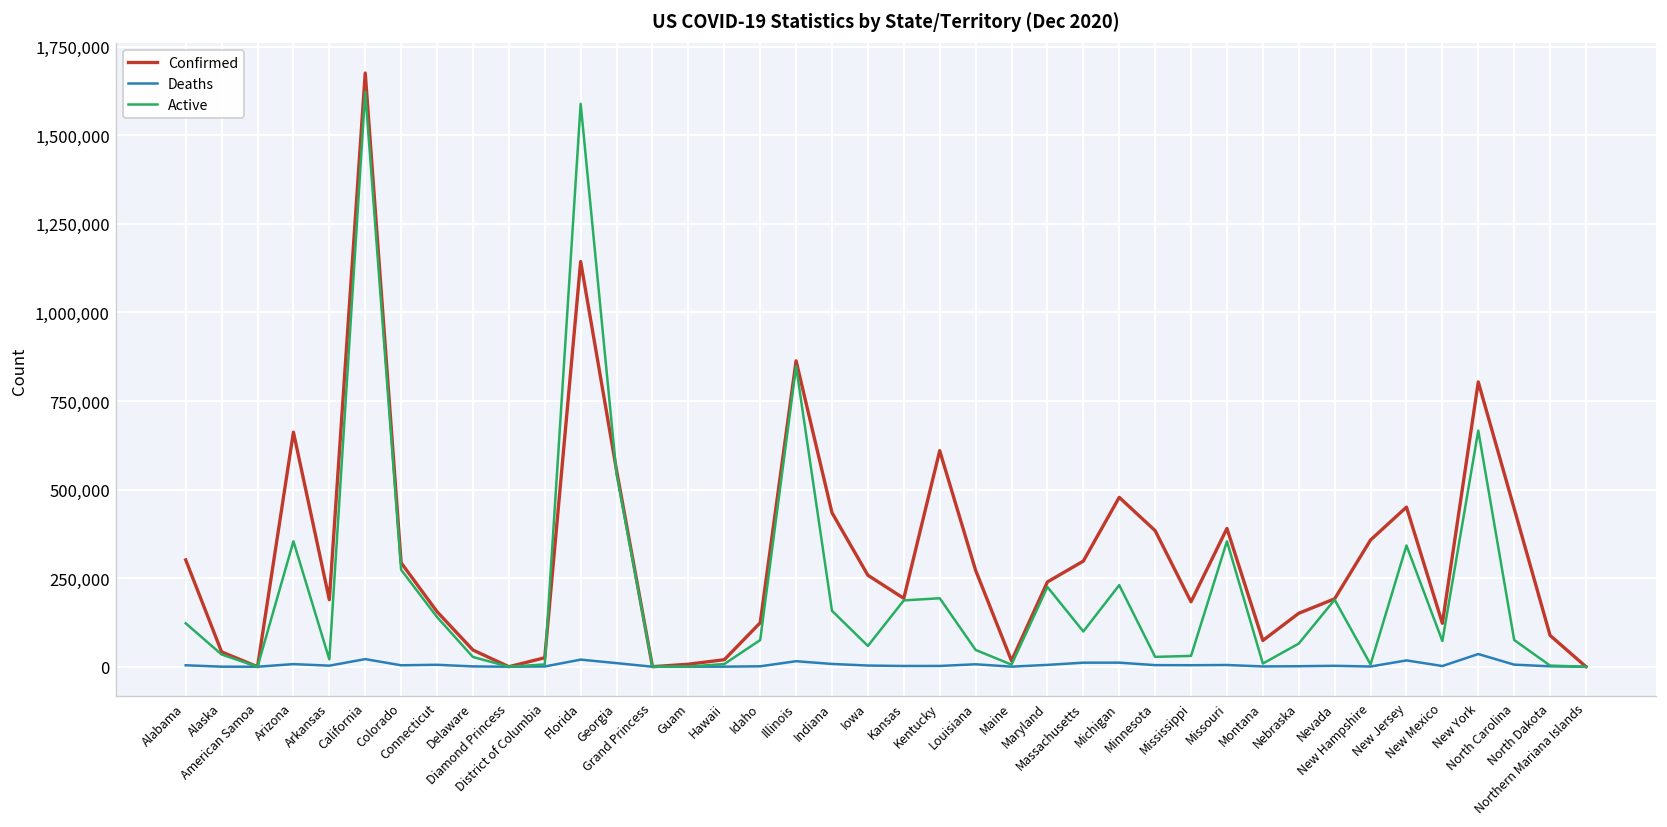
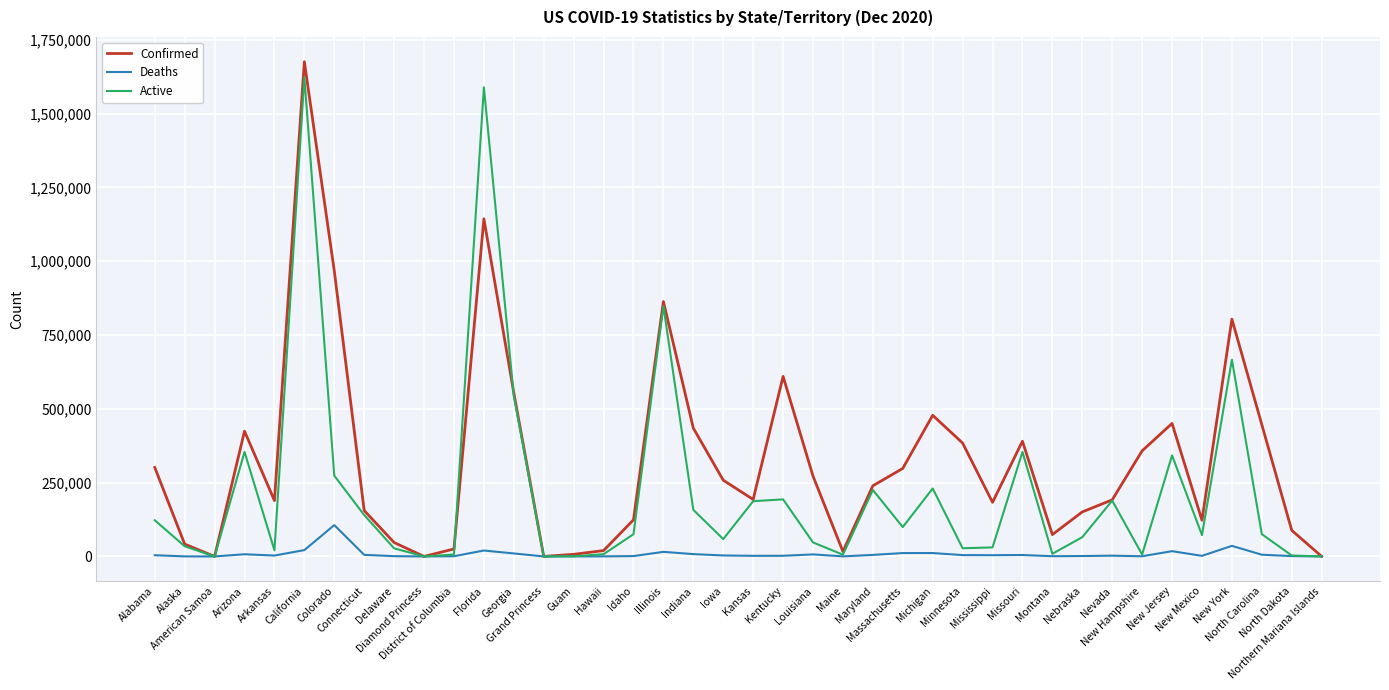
  {
    "Confirmed": {
      "Alabama": "300,000",
-     "Arizona": "660,000",
+     "Arizona": "420,000",
      "Arkansas": "190,000",
      "California": "1,680,000",
-     "Colorado": "290,000",
+     "Colorado": "970,000",
      "Connecticut": "160,000",
      "Delaware": "50,000",
      "District of Columbia": "30,000",
      "Florida": "1,140,000",
      "Georgia": "550,000",
      "Hawaii": "20,000",
      "Idaho": "120,000",
      "Illinois": "860,000",
      "Indiana": "430,000",
      "Iowa": "260,000",
      "Kentucky": "610,000",
      "Louisiana": "270,000",
      "Maine": "20,000",
      "Maryland": "240,000",
      "Massachusetts": "300,000",
      "Michigan": "480,000",
      "Minnesota": "380,000",
      "Mississippi": "180,000",
      "Missouri": "390,000",
      "Montana": "70,000",
      "Nebraska": "150,000",
      "New Hampshire": "360,000",
      "New Jersey": "450,000",
      "New Mexico": "120,000",
      "New York": "800,000",
      "North Carolina": "450,000",
      "North Dakota": "90,000"
    },
    "Deaths": {
      "Alabama": "0",
      "Alaska": "0",
      "Arizona": "10,000",
      "Arkansas": "0",
      "California": "20,000",
-     "Colorado": "0",
+     "Colorado": "110,000",
      "Connecticut": "10,000",
      "Delaware": "0",
      "Florida": "20,000",
      "Georgia": "10,000",
      "Idaho": "0",
      "Illinois": "20,000",
      "Indiana": "10,000",
      "Iowa": "0",
      "Kansas": "0",
      "Kentucky": "0",
      "Louisiana": "10,000",
      "Maryland": "10,000",
      "Massachusetts": "10,000",
      "Michigan": "10,000",
      "Minnesota": "0",
      "Mississippi": "0",
      "Missouri": "0",
      "Nebraska": "0",
      "Nevada": "0",
      "New Jersey": "20,000",
      "New Mexico": "0",
      "New York": "40,000",
      "North Carolina": "10,000"
    },
    "Active": {
      "Alabama": "120,000",
      "Arizona": "350,000",
      "Arkansas": "20,000",
      "California": "1,620,000",
      "Colorado": "270,000",
      "Connecticut": "140,000",
      "Delaware": "30,000",
      "Florida": "1,590,000",
      "Georgia": "540,000",
      "Idaho": "80,000",
      "Illinois": "850,000",
      "Indiana": "160,000",
      "Iowa": "60,000",
      "Kentucky": "190,000",
      "Louisiana": "50,000",
      "Maryland": "230,000",
      "Massachusetts": "100,000",
      "Michigan": "230,000",
      "Minnesota": "30,000",
      "Mississippi": "30,000",
      "Missouri": "350,000",
      "Nebraska": "70,000",
      "New Jersey": "340,000",
      "New Mexico": "70,000",
      "New York": "670,000",
      "North Carolina": "80,000"
    }
  }
